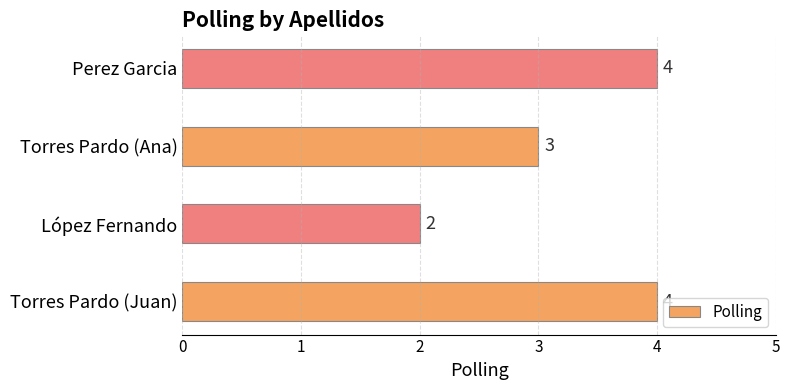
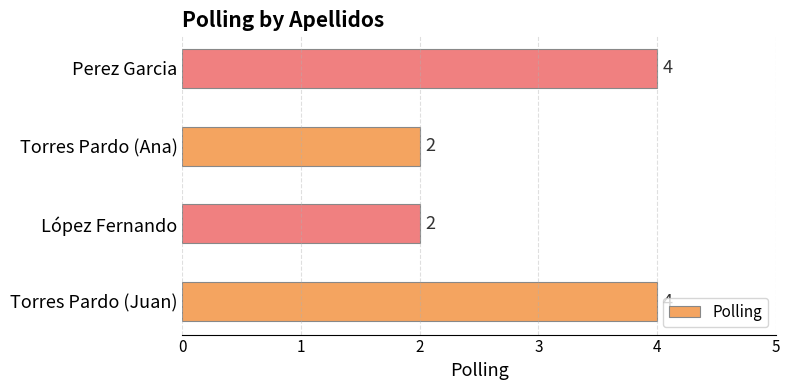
  {
    "Perez Garcia": 4,
-   "Torres Pardo (Ana)": 3,
+   "Torres Pardo (Ana)": 2,
    "López Fernando": 2
  }
